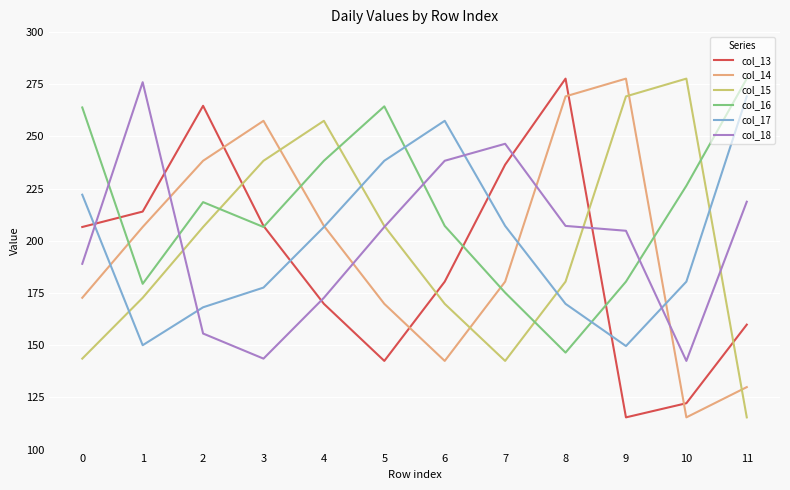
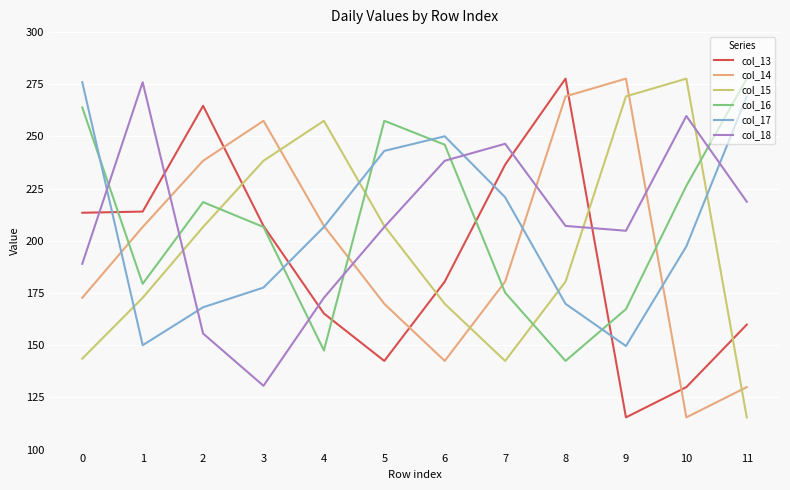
  {
    "col_13": {
-     "0": 207,
+     "0": 213,
      "1": 214,
      "2": 265,
-     "4": 170,
+     "4": 165,
      "5": 142,
      "6": 180,
      "7": 236,
      "8": 278,
      "9": 115,
-     "10": 122,
+     "10": 130,
      "11": 160
    },
    "col_16": {
      "0": 264,
      "1": 179,
      "2": 219,
-     "4": 238,
-     "5": 264,
-     "6": 207,
+     "4": 148,
+     "5": 258,
+     "6": 246,
      "7": 175,
-     "8": 146,
-     "9": 180,
+     "8": 142,
+     "9": 167,
      "10": 226
    },
    "col_17": {
-     "0": 222,
+     "0": 276,
      "1": 150,
      "2": 168,
      "3": 178,
-     "5": 238,
-     "6": 258,
-     "7": 207,
+     "5": 243,
+     "6": 250,
+     "7": 221,
      "8": 170,
      "9": 150,
-     "10": 180
+     "10": 197
    },
    "col_18": {
      "0": 189,
      "1": 276,
      "2": 156,
-     "3": 144,
+     "3": 131,
      "4": 173,
      "6": 238,
      "7": 246,
      "8": 207,
      "9": 205,
-     "10": 142,
+     "10": 260,
      "11": 219
    }
  }
